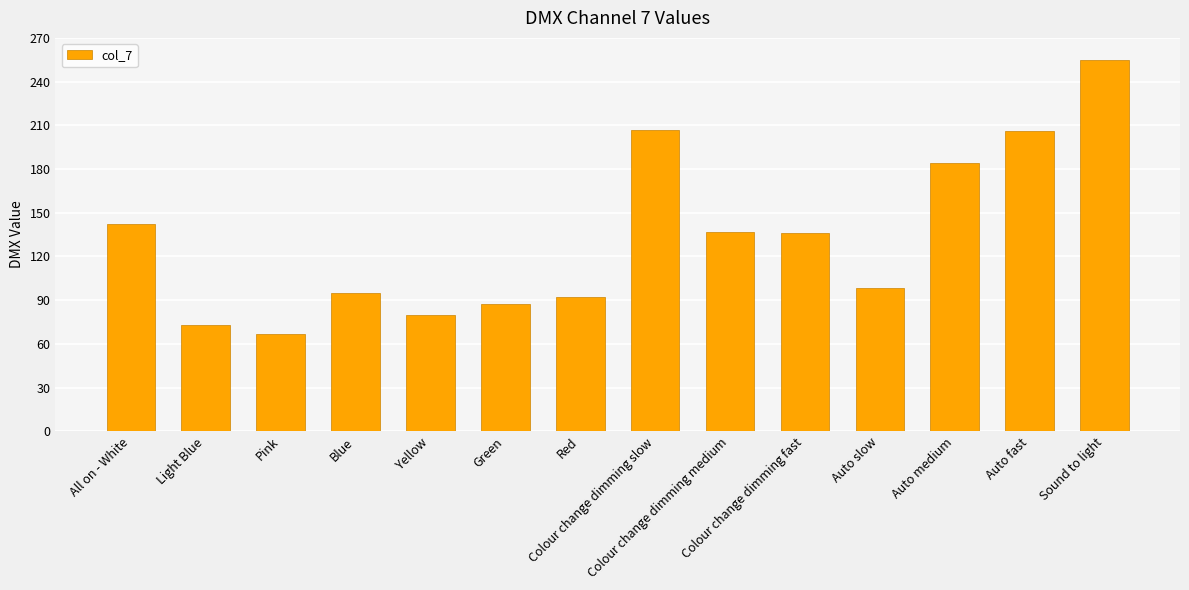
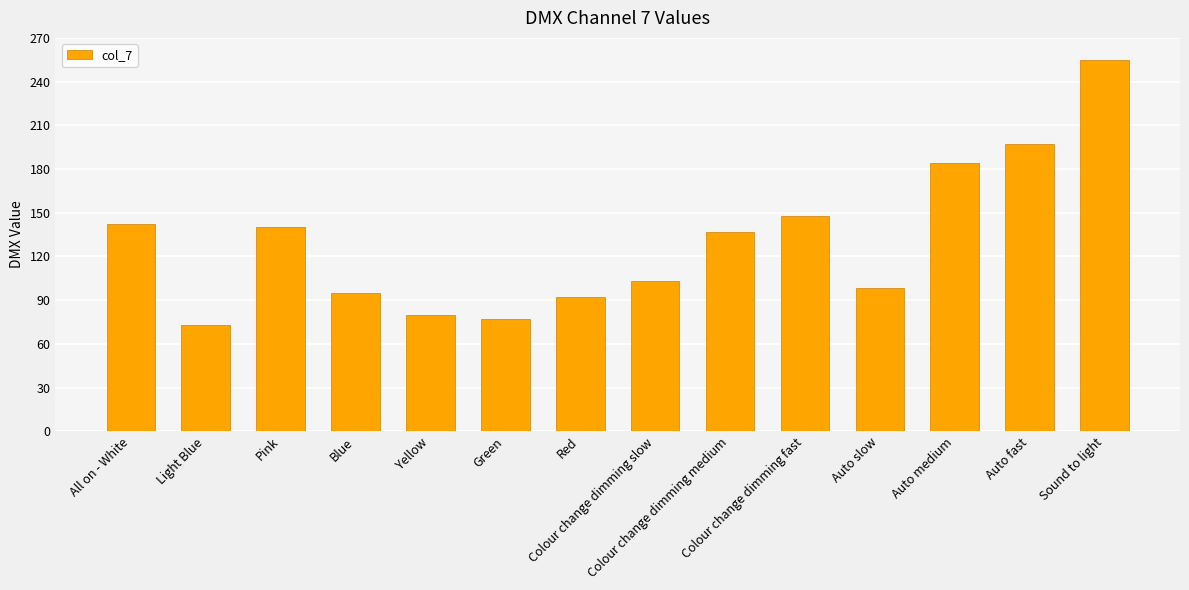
  {
    "All on - White": 142,
    "Light Blue": 73,
-   "Pink": 67,
+   "Pink": 140,
    "Blue": 95,
    "Yellow": 80,
-   "Green": 87,
+   "Green": 77,
    "Red": 92,
-   "Colour change dimming slow": 207,
+   "Colour change dimming slow": 103,
    "Colour change dimming medium": 137,
-   "Colour change dimming fast": 136,
+   "Colour change dimming fast": 148,
    "Auto slow": 98,
    "Auto medium": 184,
-   "Auto fast": 206,
+   "Auto fast": 197,
    "Sound to light": 255
  }
